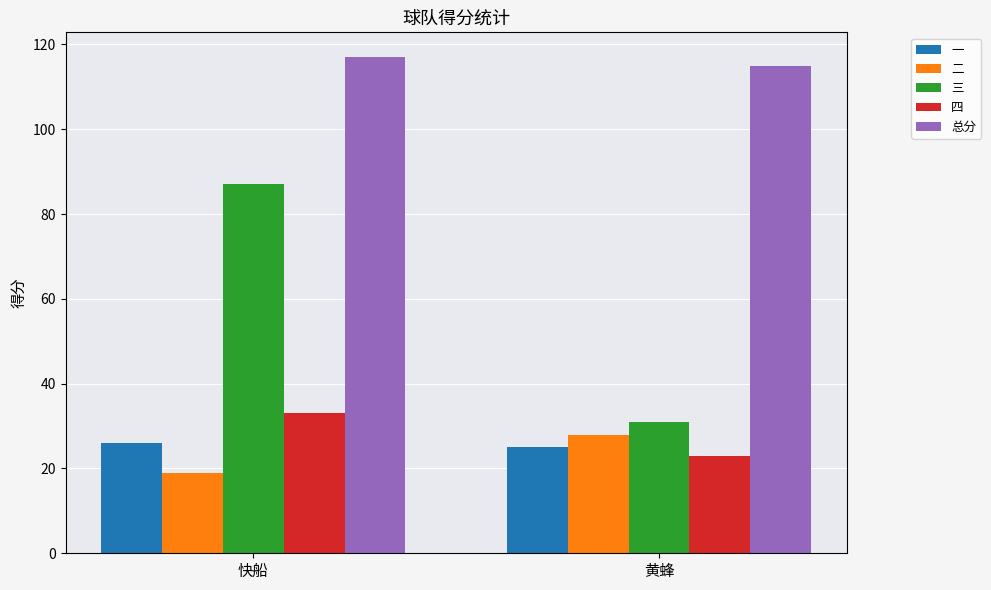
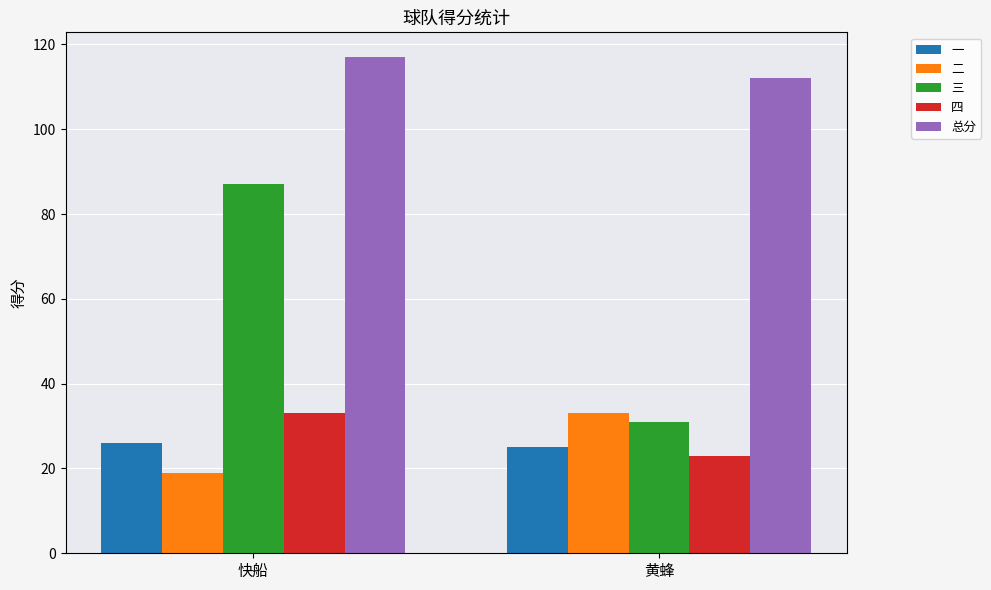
  {
    "一": {
      "快船": 26,
      "黄蜂": 25
    },
    "二": {
      "快船": 19,
-     "黄蜂": 28
+     "黄蜂": 33
    },
    "三": {
      "快船": 87,
      "黄蜂": 31
    },
    "四": {
      "快船": 33,
      "黄蜂": 23
    },
    "总分": {
      "快船": 117,
-     "黄蜂": 115
+     "黄蜂": 112
    }
  }
